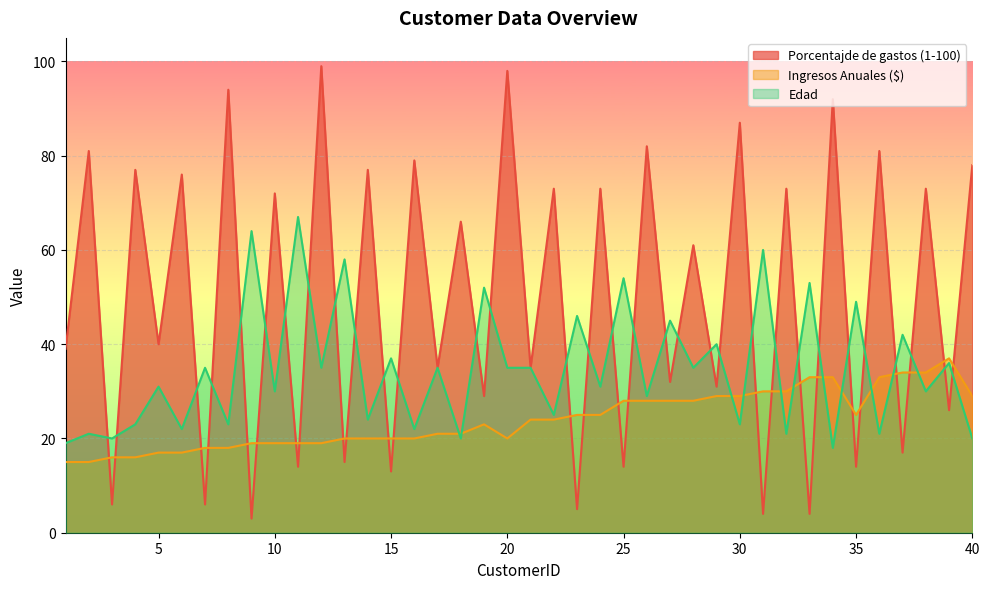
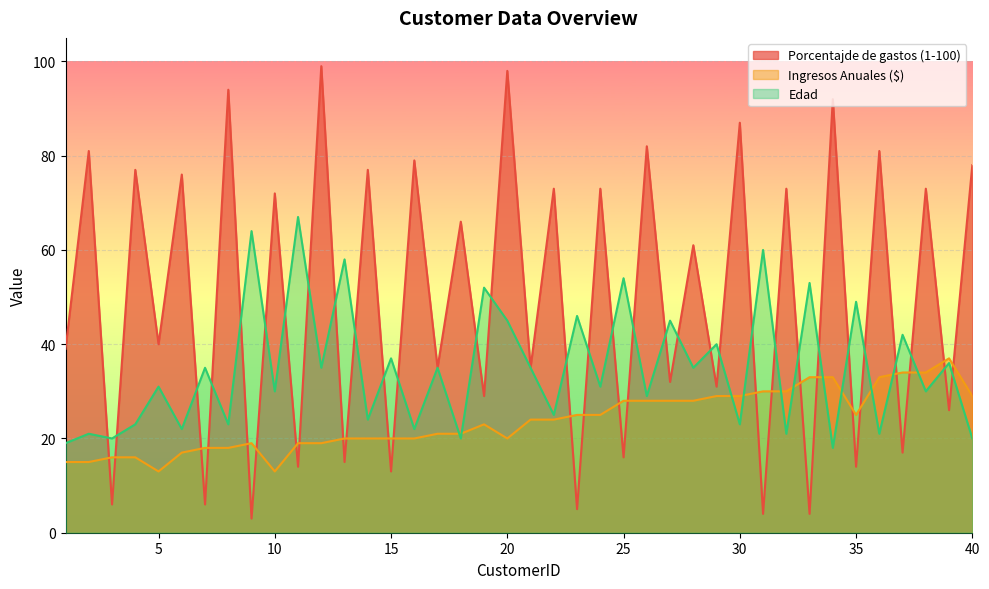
  {
    "Porcentajde de gastos (1-100)": {
      "5": 40,
      "10": 72,
      "15": 13,
      "20": 98,
-     "25": 14,
+     "25": 16,
      "30": 87,
      "35": 14,
      "40": 78
    },
    "Ingresos Anuales ($)": {
-     "5": 17,
-     "10": 19,
+     "5": 13,
+     "10": 13,
      "15": 20,
      "20": 20,
      "25": 28,
      "30": 29,
      "35": 25,
      "40": 29
    },
    "Edad": {
      "5": 31,
      "10": 30,
      "15": 37,
-     "20": 35,
+     "20": 45,
      "25": 54,
      "30": 23,
      "35": 49,
      "40": 20
    }
  }
